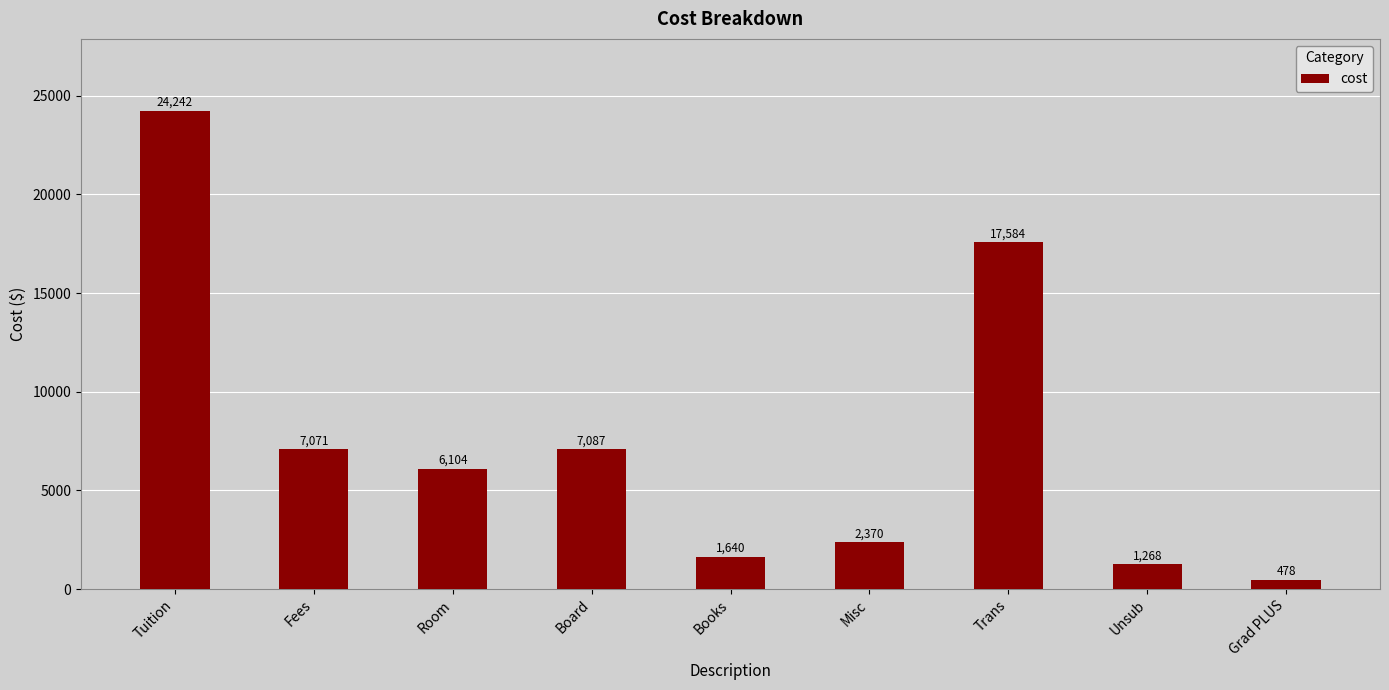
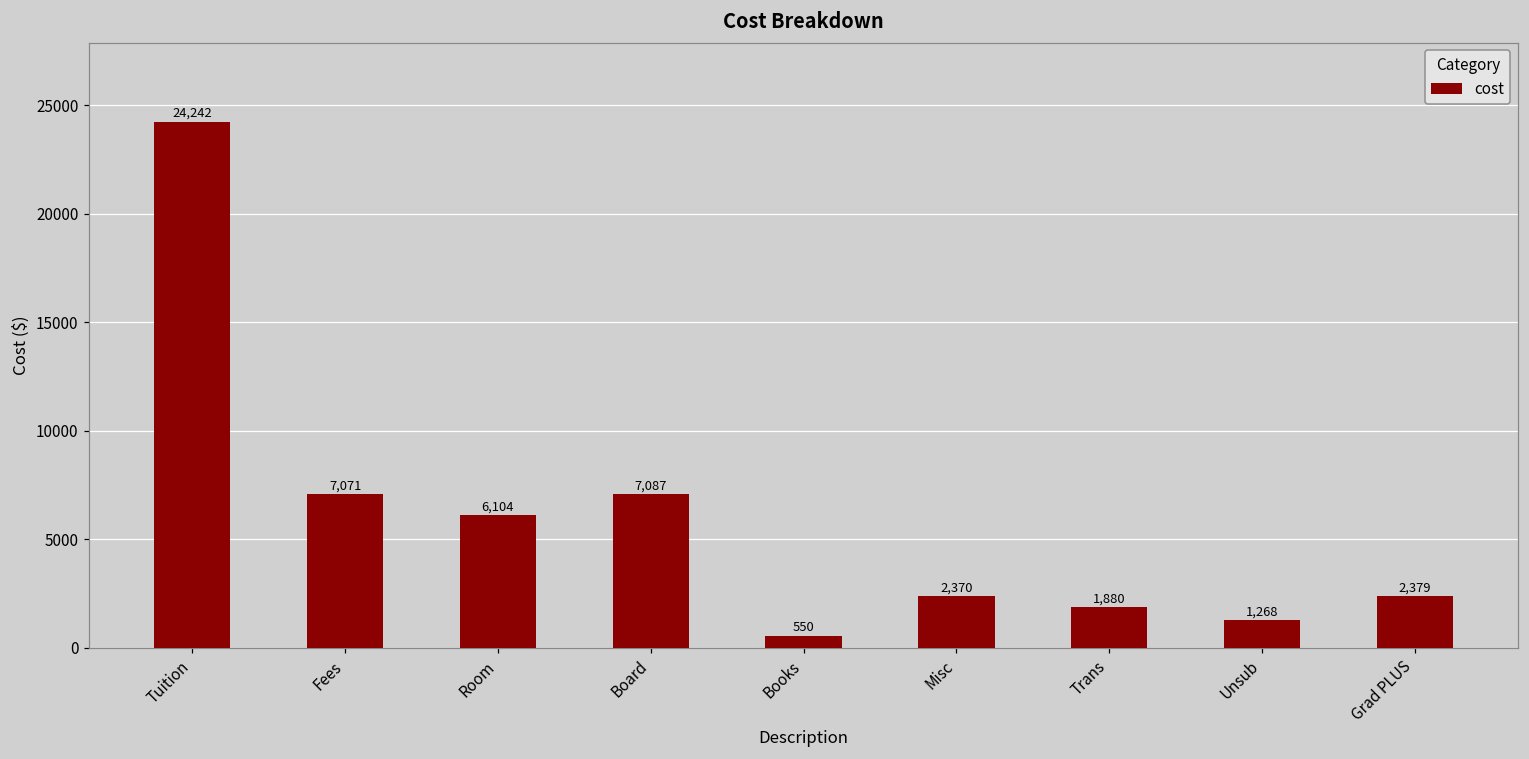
  {
    "Tuition": "24,242",
    "Fees": "7,071",
    "Room": "6,104",
    "Board": "7,087",
-   "Books": "1,640",
+   "Books": "550",
    "Misc": "2,370",
-   "Trans": "17,584",
+   "Trans": "1,880",
    "Unsub": "1,268",
-   "Grad PLUS": "478"
+   "Grad PLUS": "2,379"
  }
